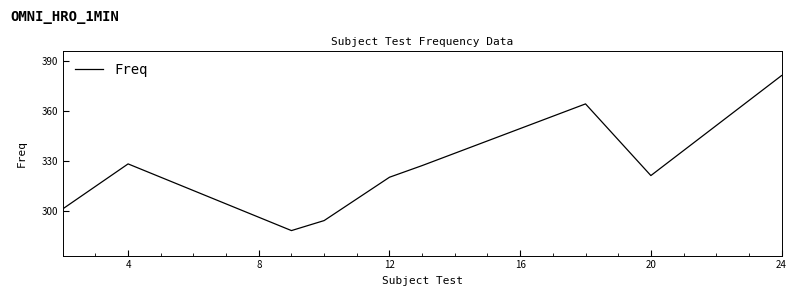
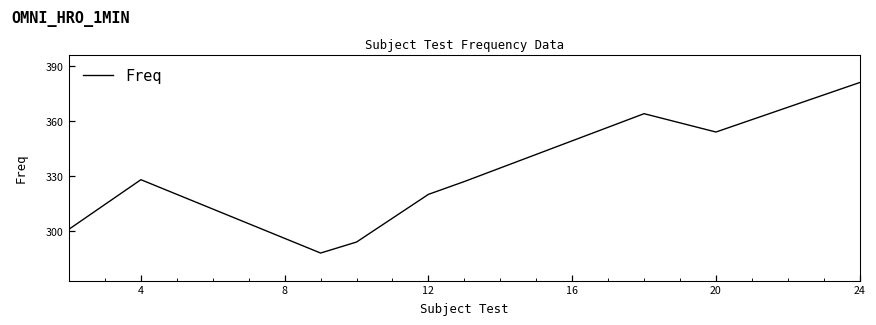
  {
    "4": 328,
    "12": 320,
-   "20": 321,
+   "20": 354,
    "24": 381
  }
